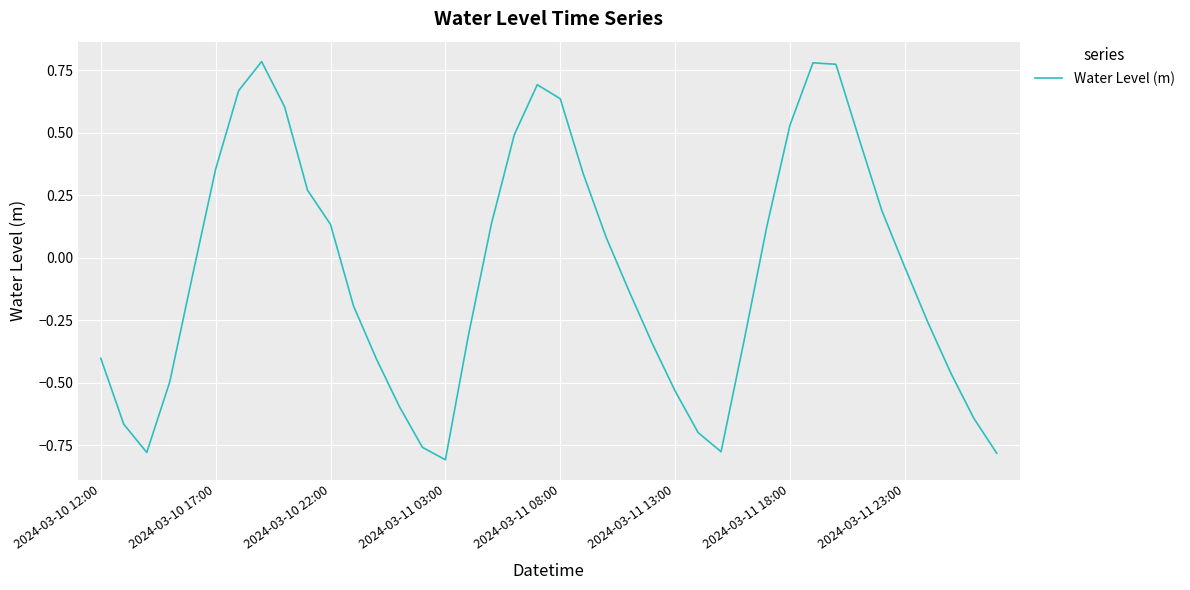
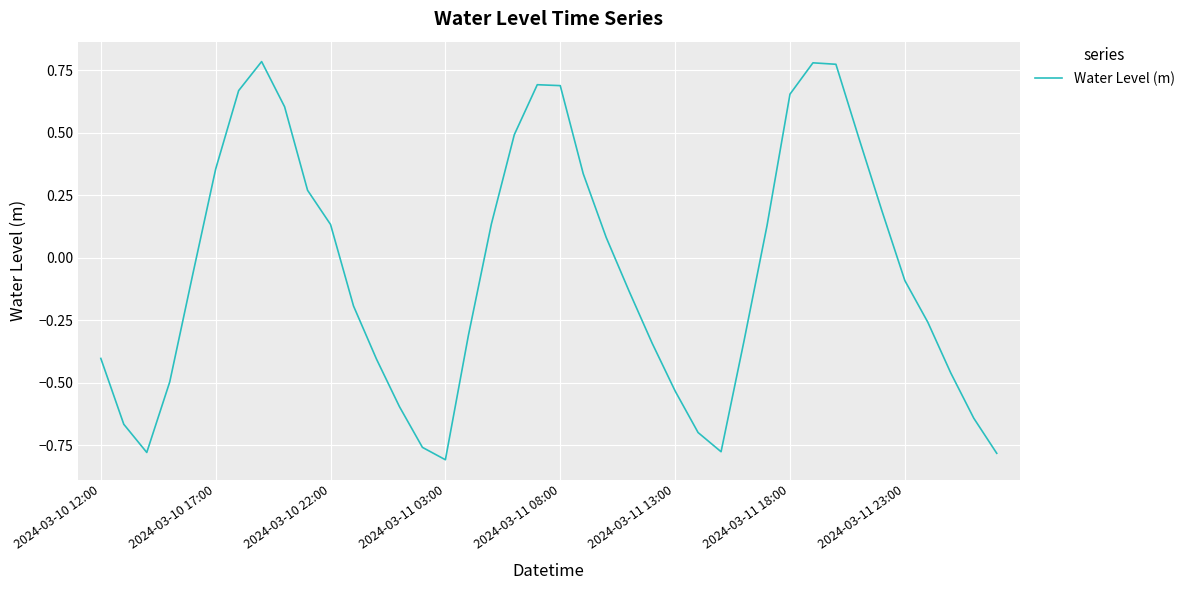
  {
    "2024-03-10 12:00": -0.40,
    "2024-03-10 17:00": 0.35,
    "2024-03-10 22:00": 0.13,
    "2024-03-11 03:00": -0.81,
-   "2024-03-11 08:00": 0.64,
+   "2024-03-11 08:00": 0.69,
    "2024-03-11 13:00": -0.53,
-   "2024-03-11 18:00": 0.53,
-   "2024-03-11 23:00": -0.04
+   "2024-03-11 18:00": 0.65,
+   "2024-03-11 23:00": -0.09
  }
